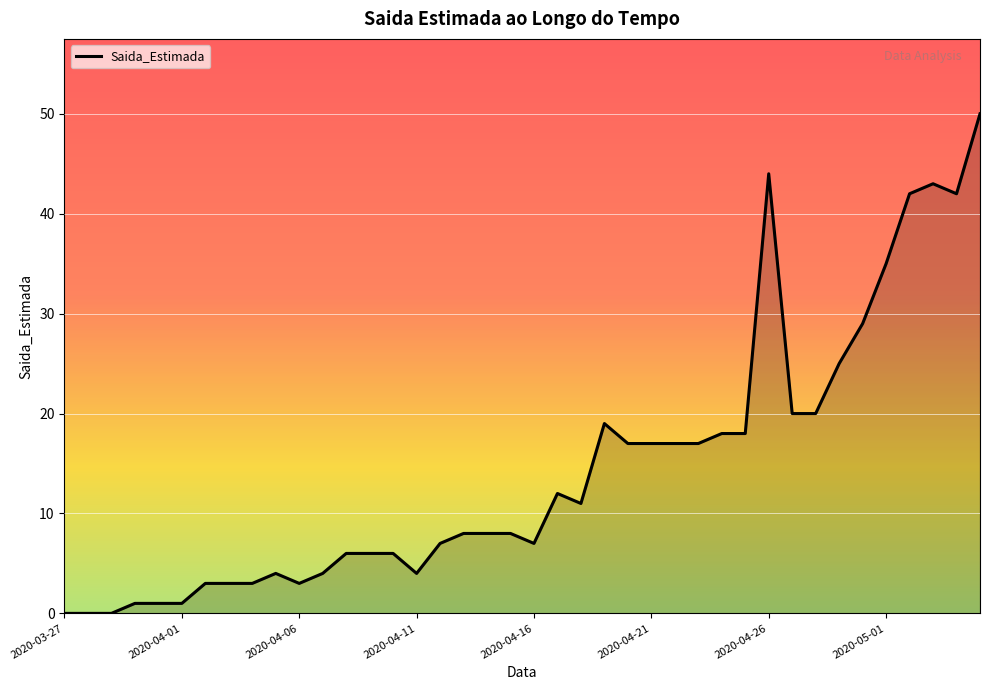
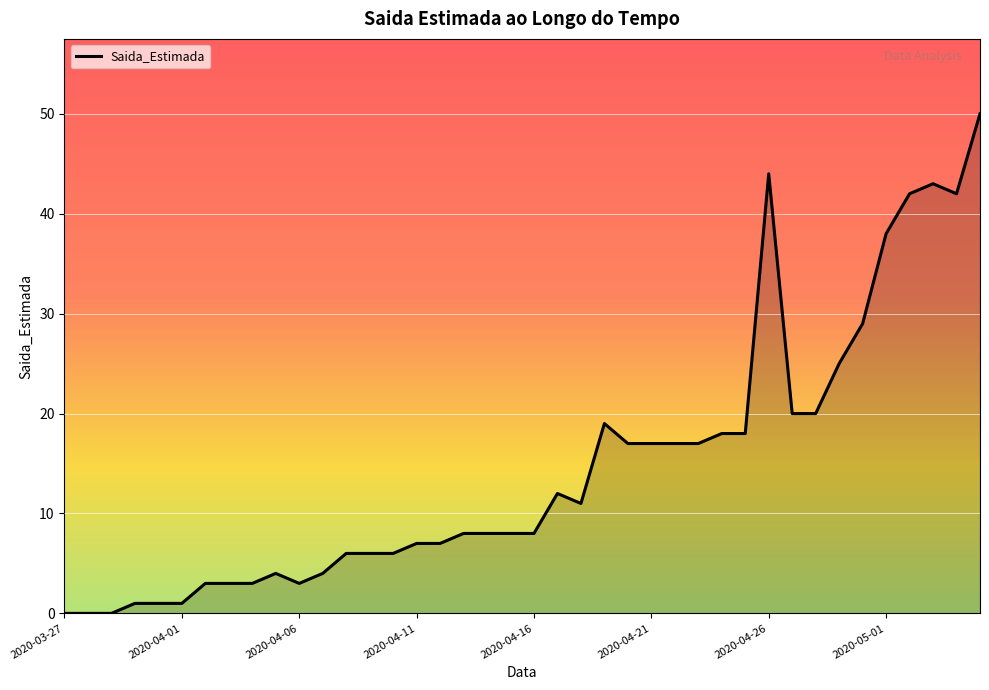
  {
    "2020-03-27": 0,
    "2020-04-01": 1,
    "2020-04-06": 3,
-   "2020-04-11": 4,
-   "2020-04-16": 7,
+   "2020-04-11": 7,
+   "2020-04-16": 8,
    "2020-04-21": 17,
    "2020-04-26": 44,
-   "2020-05-01": 35
+   "2020-05-01": 38
  }
